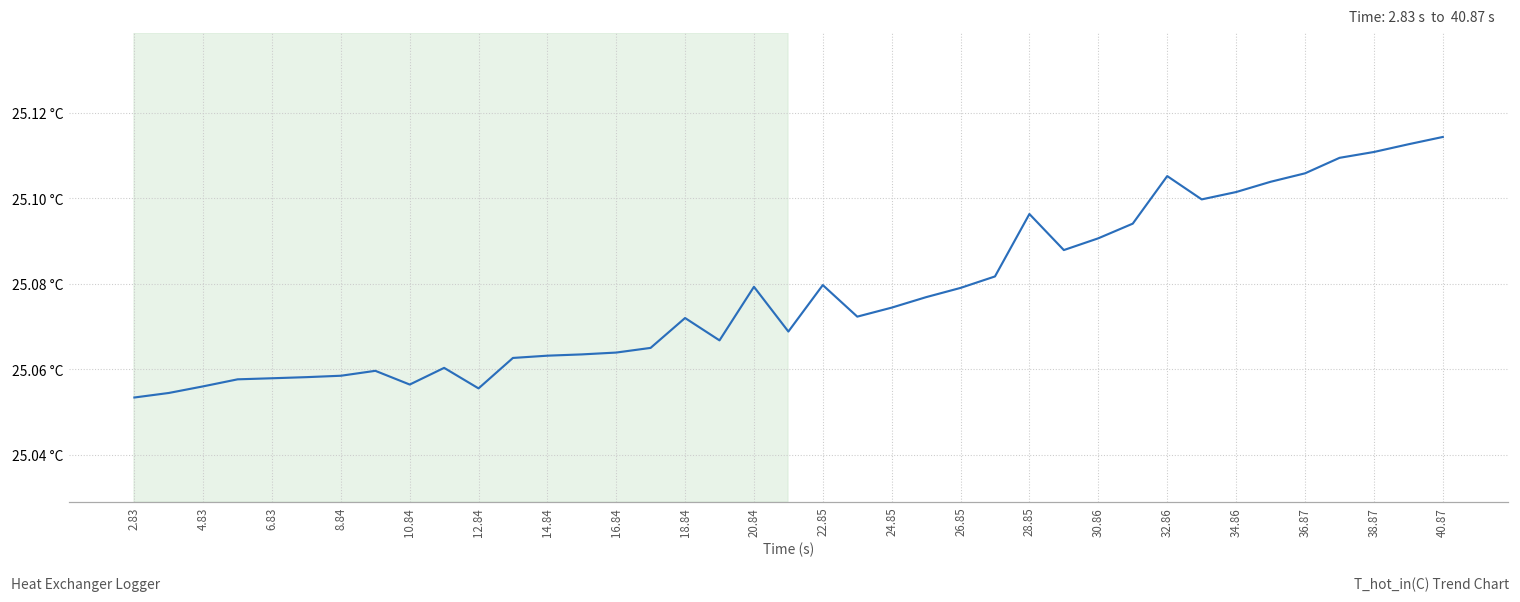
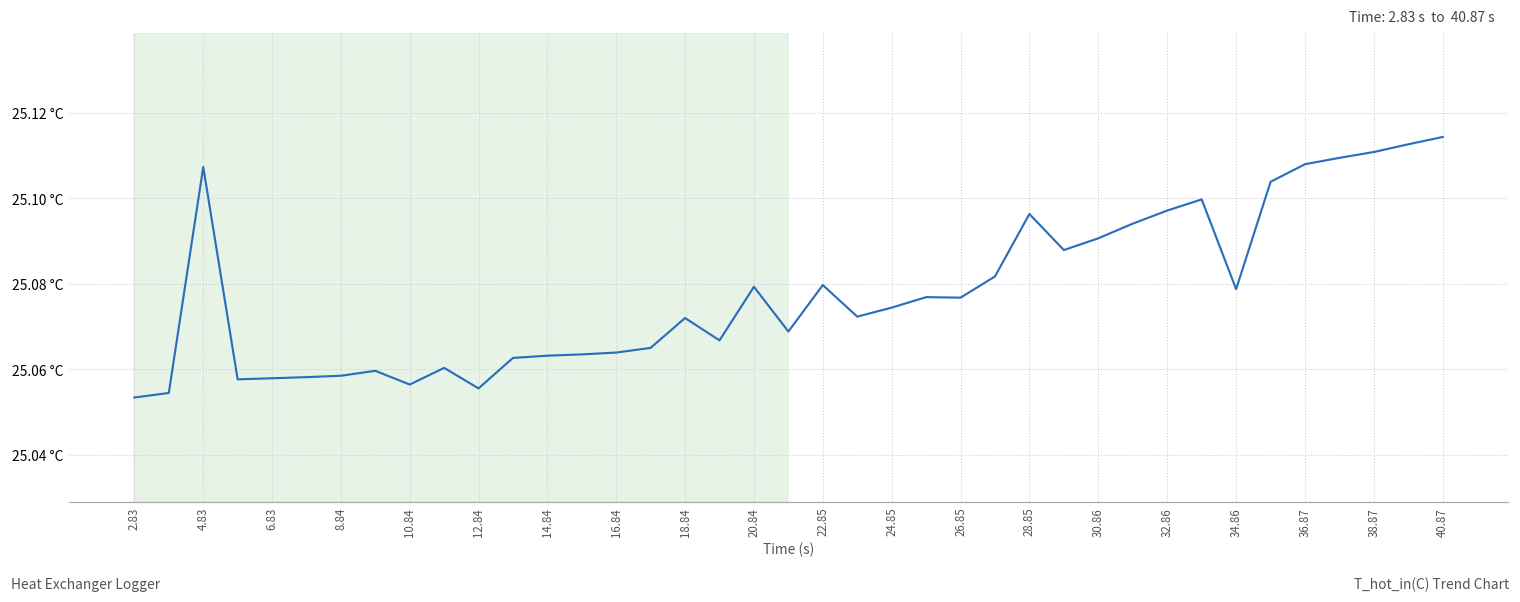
  {
    "2.83": "25.053 °C",
-   "4.83": "25.056 °C",
+   "4.83": "25.107 °C",
    "6.83": "25.058 °C",
    "8.84": "25.059 °C",
    "10.84": "25.056 °C",
    "12.84": "25.056 °C",
    "14.84": "25.063 °C",
    "16.84": "25.064 °C",
    "18.84": "25.072 °C",
    "20.84": "25.079 °C",
    "22.85": "25.080 °C",
    "24.85": "25.074 °C",
-   "26.85": "25.079 °C",
+   "26.85": "25.077 °C",
    "28.85": "25.096 °C",
    "30.86": "25.091 °C",
-   "32.86": "25.105 °C",
-   "34.86": "25.101 °C",
-   "36.87": "25.106 °C",
+   "32.86": "25.097 °C",
+   "34.86": "25.079 °C",
+   "36.87": "25.108 °C",
    "38.87": "25.111 °C",
    "40.87": "25.114 °C"
  }
